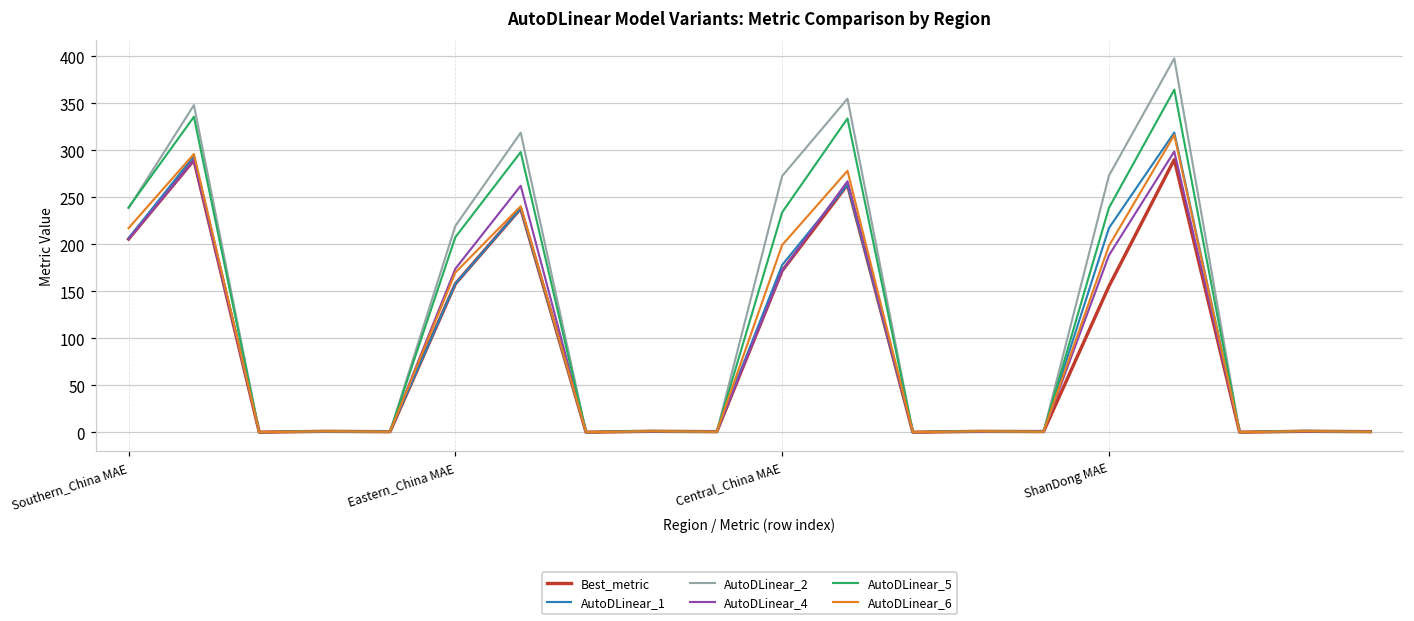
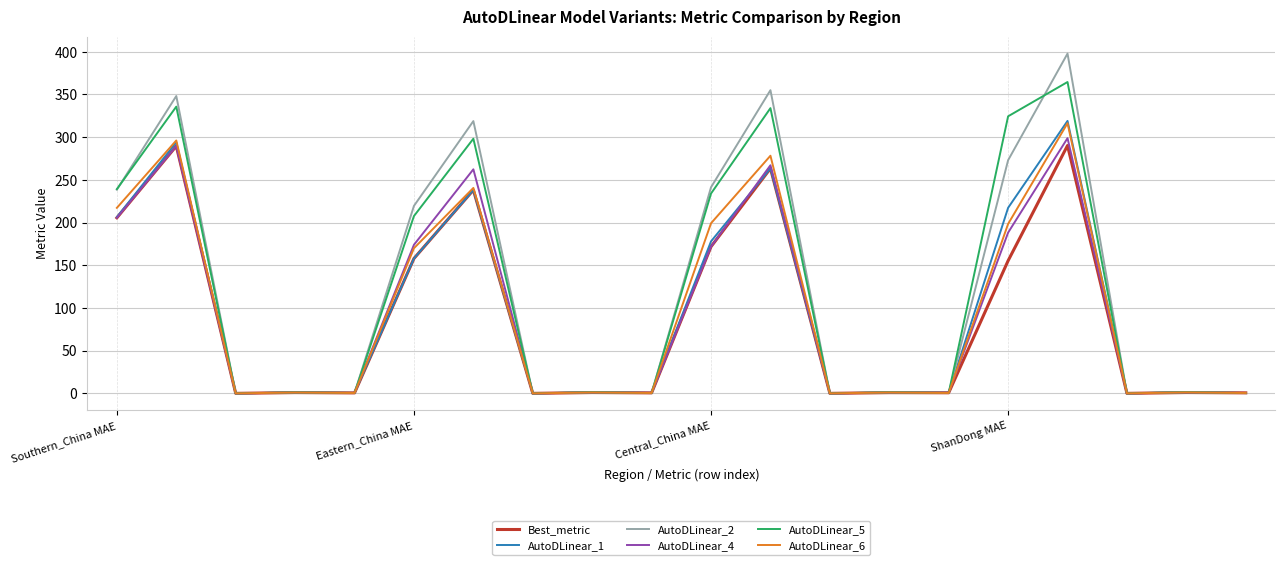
  {
    "Best_metric": {
      "ShanDong MAE": 160
    },
    "AutoDLinear_1": {
      "Central_China MAE": 180,
      "ShanDong MAE": 220
    },
    "AutoDLinear_2": {
      "Eastern_China MAE": 220,
-     "Central_China MAE": 270,
+     "Central_China MAE": 240,
      "ShanDong MAE": 270
    },
    "AutoDLinear_4": {
      "Eastern_China MAE": 170,
      "ShanDong MAE": 190
    },
    "AutoDLinear_5": {
      "Eastern_China MAE": 210,
      "Central_China MAE": 230,
-     "ShanDong MAE": 240
+     "ShanDong MAE": 320
    },
    "AutoDLinear_6": {
      "Southern_China MAE": 220,
      "Eastern_China MAE": 170,
      "Central_China MAE": 200,
      "ShanDong MAE": 200
    }
  }
